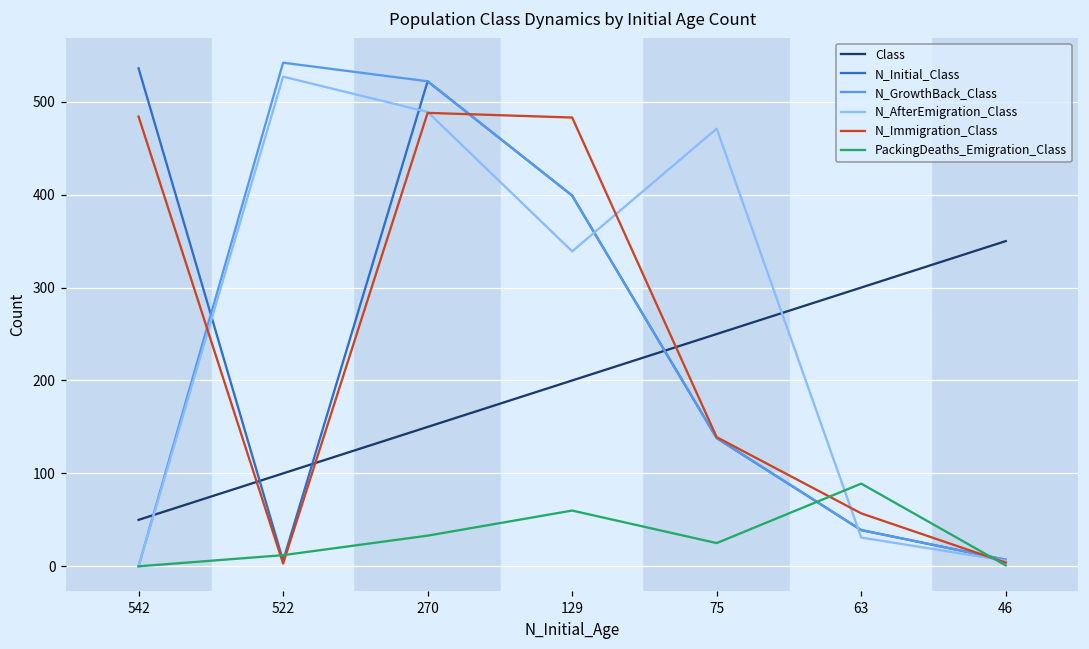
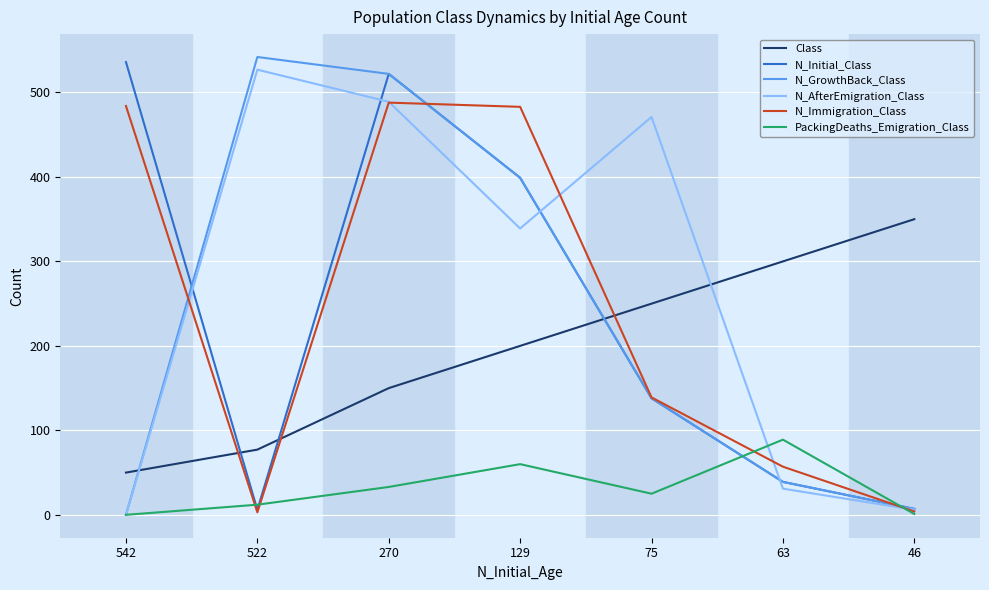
  {
    "Class": {
      "542": 50,
-     "522": 100,
+     "522": 80,
      "270": 150,
      "129": 200,
      "75": 250,
      "63": 300,
      "46": 350
    },
    "N_Initial_Class": {
      "542": 540
    },
    "N_GrowthBack_Class": {
      "522": 540
    },
    "N_AfterEmigration_Class": {
      "522": 530,
      "129": 340,
      "75": 470,
      "63": 30
    },
    "N_Immigration_Class": {
      "542": 480,
      "129": 480,
      "63": 60
    },
    "PackingDeaths_Emigration_Class": {
      "522": 10,
      "270": 30,
      "129": 60,
      "75": 30,
      "63": 90
    }
  }
